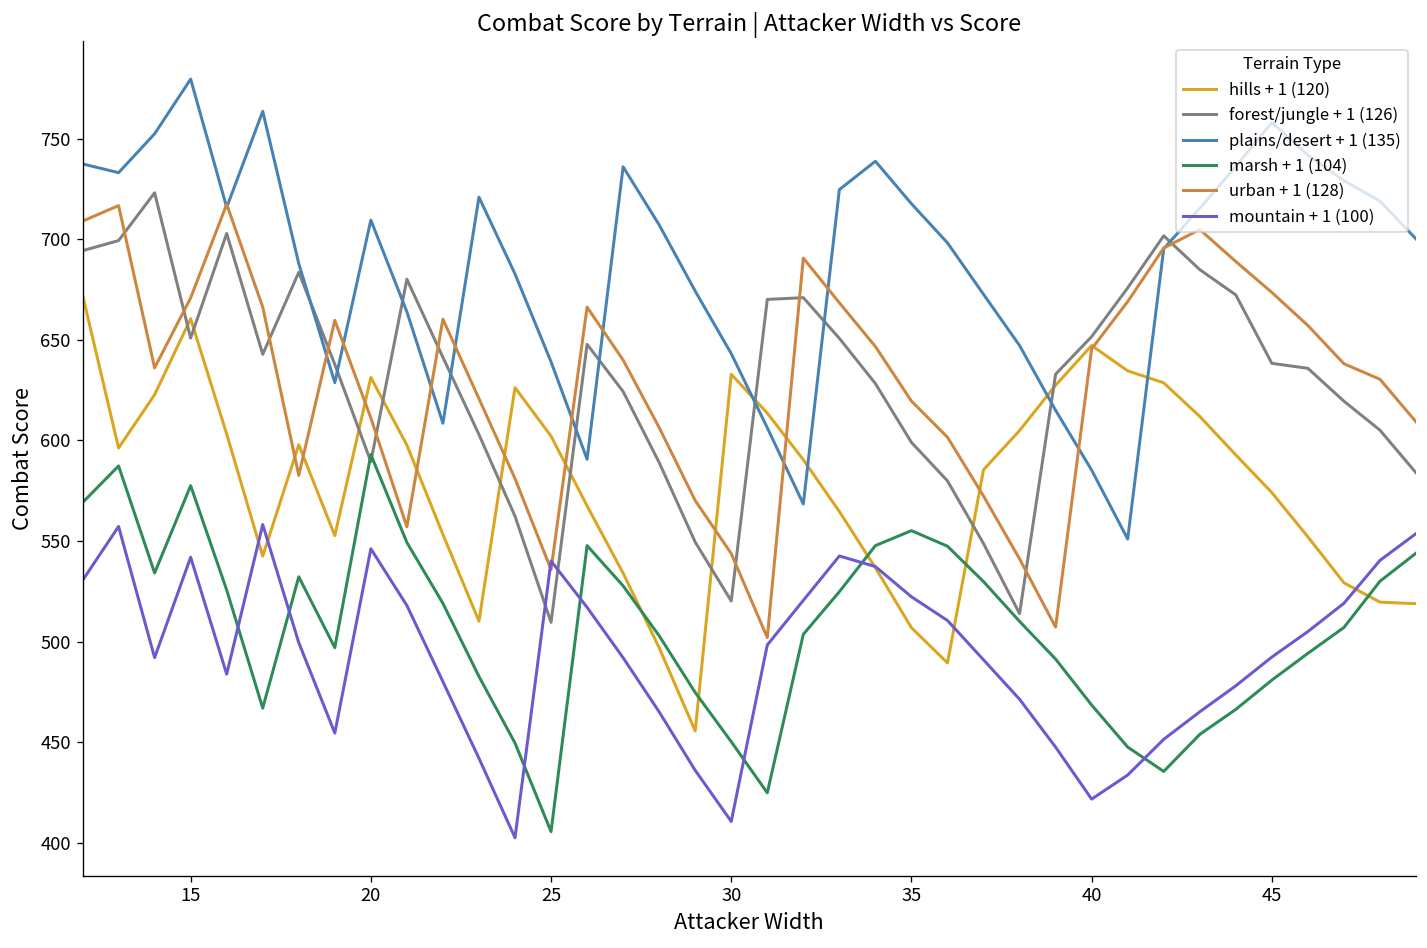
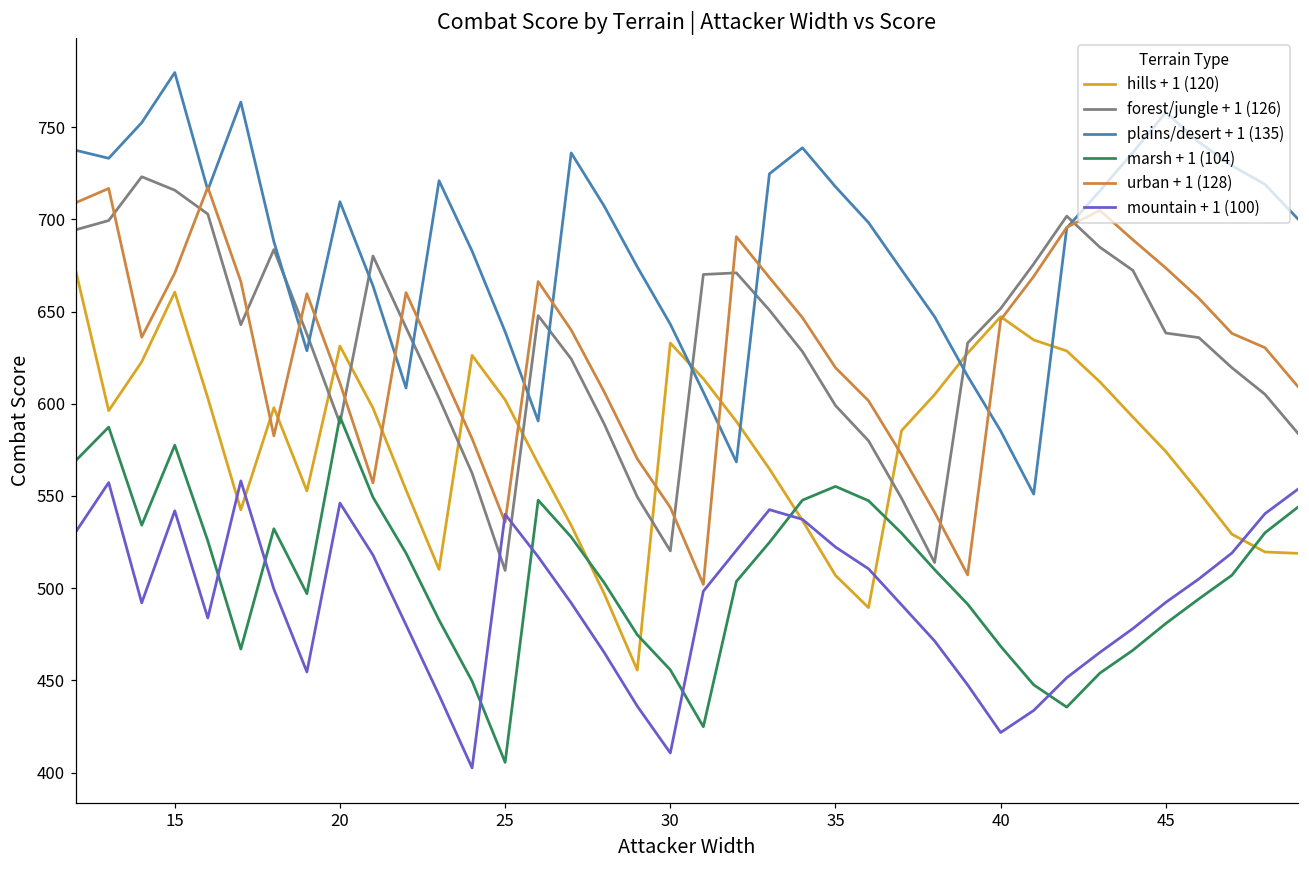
  {
    "forest/jungle + 1 (126)": {
-     "15": 651,
+     "15": 716,
      "20": 589,
      "25": 510,
      "30": 520,
      "35": 599,
      "40": 652,
      "45": 638
    },
    "marsh + 1 (104)": {
      "15": 578,
      "20": 593,
      "25": 406,
-     "30": 450,
+     "30": 456,
      "35": 555,
      "40": 469,
      "45": 481
    }
  }
